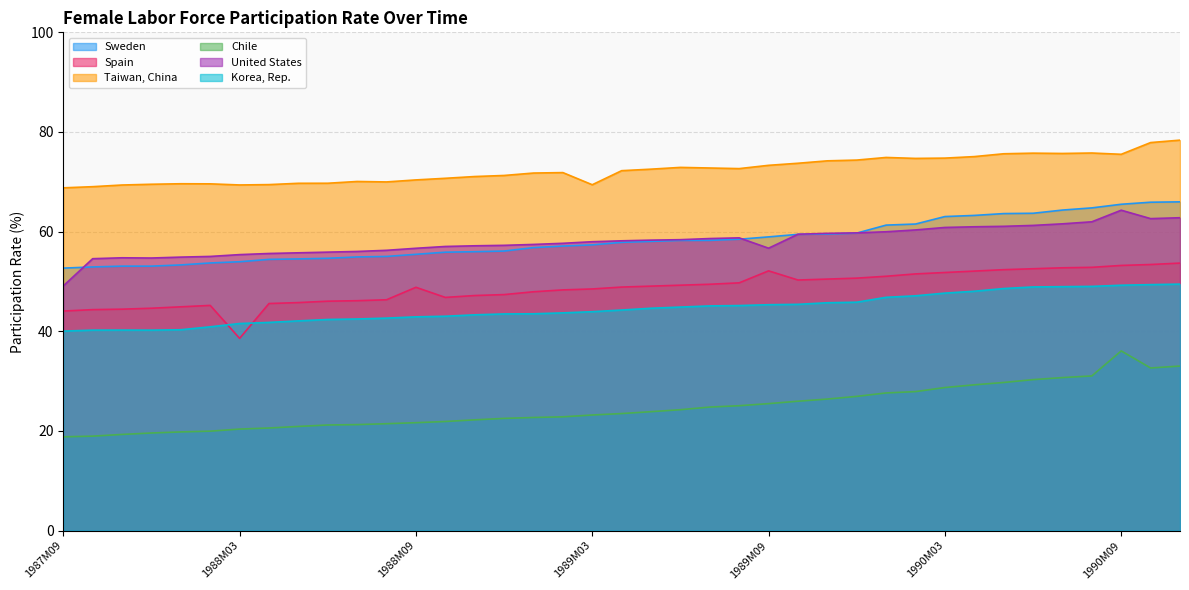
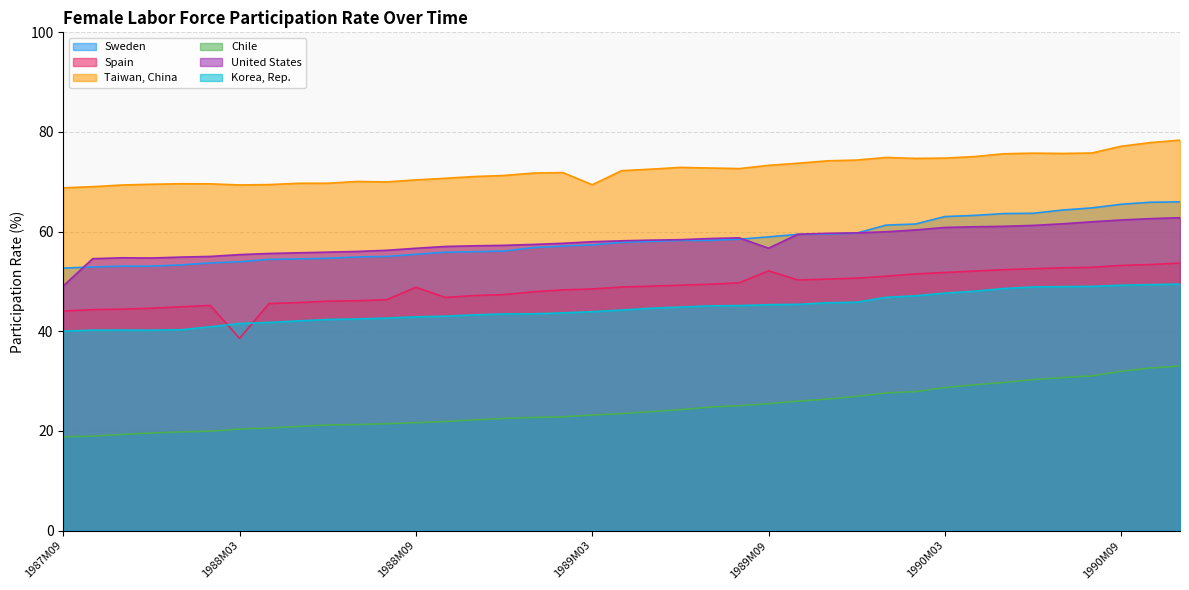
  {
    "Spain": {
      "1987M09": 44,
      "1988M03": 39,
      "1988M09": 49,
      "1989M03": 48,
      "1989M09": 52,
      "1990M03": 52,
      "1990M09": 53
    },
    "Taiwan, China": {
      "1987M09": 69,
      "1988M03": 69,
      "1988M09": 70,
      "1989M03": 69,
      "1989M09": 73,
      "1990M03": 75,
-     "1990M09": 76
+     "1990M09": 77
    },
    "Chile": {
      "1987M09": 19,
      "1988M03": 20,
      "1988M09": 22,
      "1989M03": 23,
      "1989M09": 25,
      "1990M03": 29,
-     "1990M09": 36
+     "1990M09": 32
    },
    "United States": {
      "1987M09": 49,
      "1988M03": 55,
      "1988M09": 57,
      "1989M03": 58,
      "1989M09": 57,
      "1990M03": 61,
-     "1990M09": 64
+     "1990M09": 62
    }
  }
